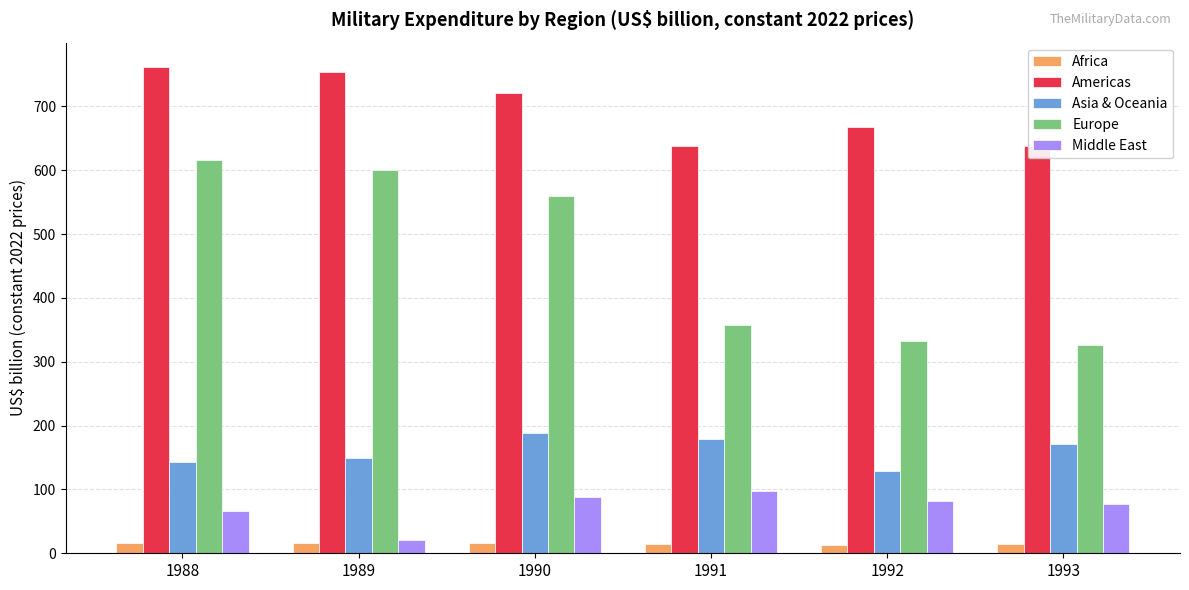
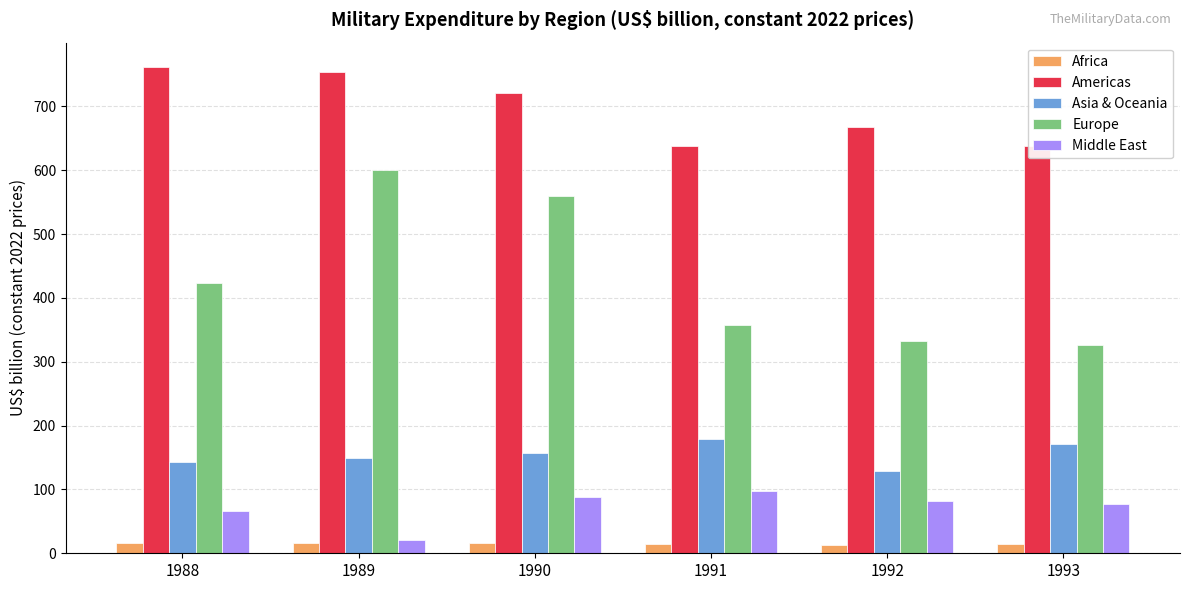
  {
    "Africa": {
      "1988": 20,
      "1989": 20,
      "1990": 20,
      "1991": 10,
      "1992": 10,
      "1993": 20
    },
    "Americas": {
      "1988": 760,
      "1989": 750,
      "1990": 720,
      "1991": 640,
      "1992": 670
    },
    "Asia & Oceania": {
      "1988": 140,
      "1989": 150,
-     "1990": 190,
+     "1990": 160,
      "1991": 180,
      "1992": 130,
      "1993": 170
    },
    "Europe": {
-     "1988": 620,
+     "1988": 420,
      "1989": 600,
      "1990": 560,
      "1991": 360,
      "1992": 330,
      "1993": 330
    },
    "Middle East": {
      "1988": 70,
      "1989": 20,
      "1990": 90,
      "1991": 100,
      "1992": 80,
      "1993": 80
    }
  }
